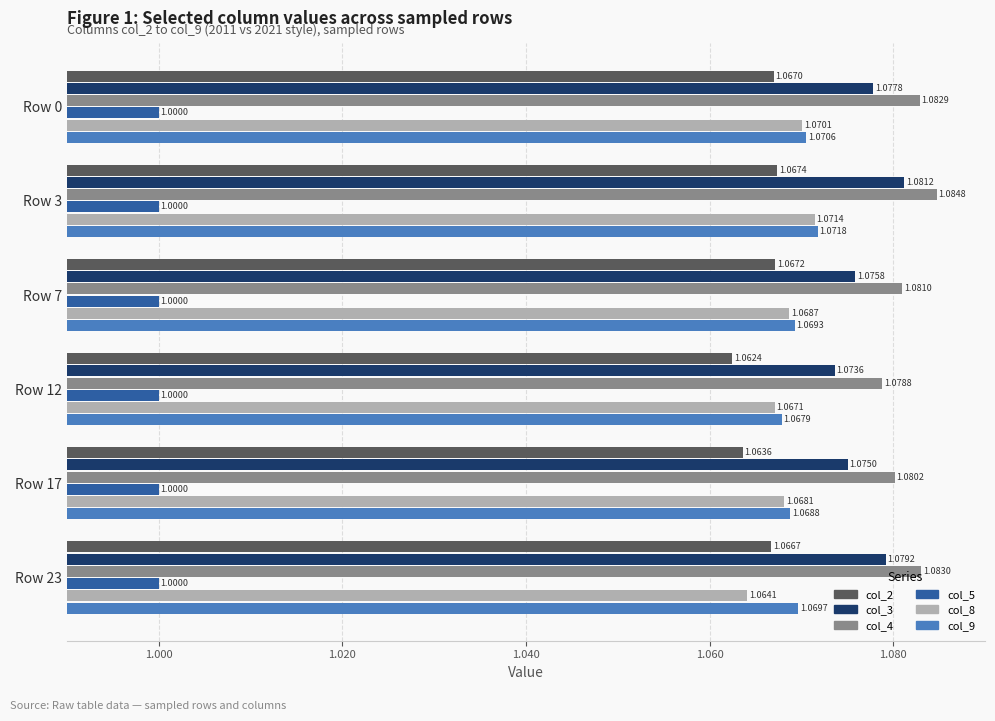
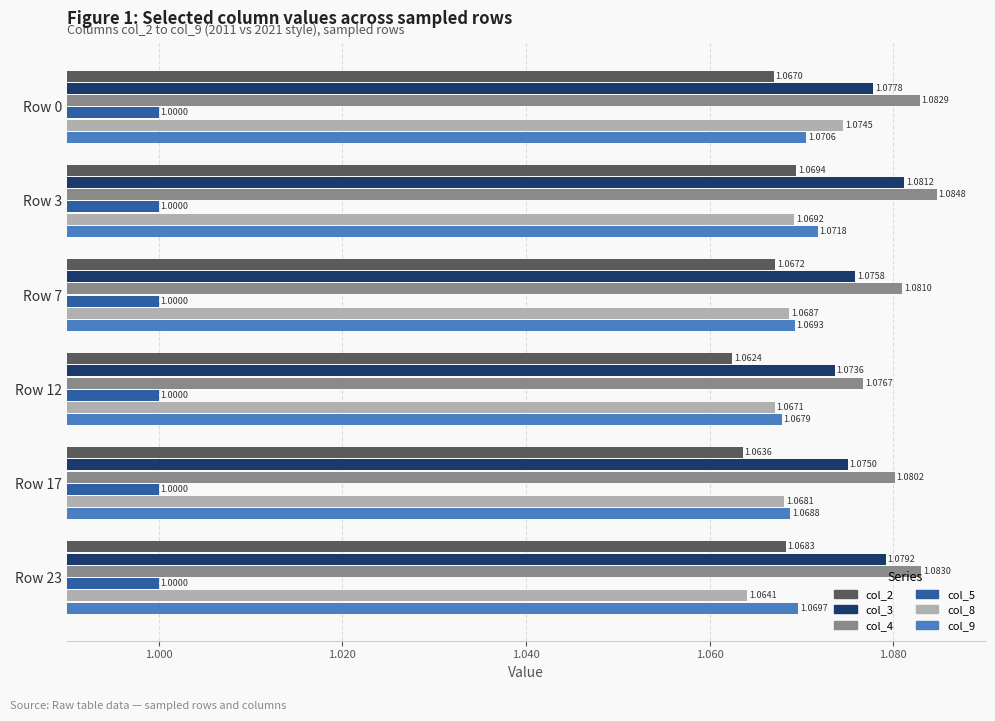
  {
    "col_2": {
      "Row 0": 1.0670,
-     "Row 3": 1.0674,
+     "Row 3": 1.0694,
      "Row 7": 1.0672,
      "Row 12": 1.0624,
      "Row 17": 1.0636,
-     "Row 23": 1.0667
+     "Row 23": 1.0683
    },
    "col_3": {
      "Row 0": 1.0778,
      "Row 3": 1.0812,
      "Row 7": 1.0758,
      "Row 12": 1.0736,
      "Row 17": 1.0750,
      "Row 23": 1.0792
    },
    "col_4": {
      "Row 0": 1.0829,
      "Row 3": 1.0848,
      "Row 7": 1.0810,
-     "Row 12": 1.0788,
+     "Row 12": 1.0767,
      "Row 17": 1.0802,
      "Row 23": 1.0830
    },
    "col_8": {
-     "Row 0": 1.0701,
-     "Row 3": 1.0714,
+     "Row 0": 1.0745,
+     "Row 3": 1.0692,
      "Row 7": 1.0687,
      "Row 12": 1.0671,
      "Row 17": 1.0681,
      "Row 23": 1.0641
    }
  }
